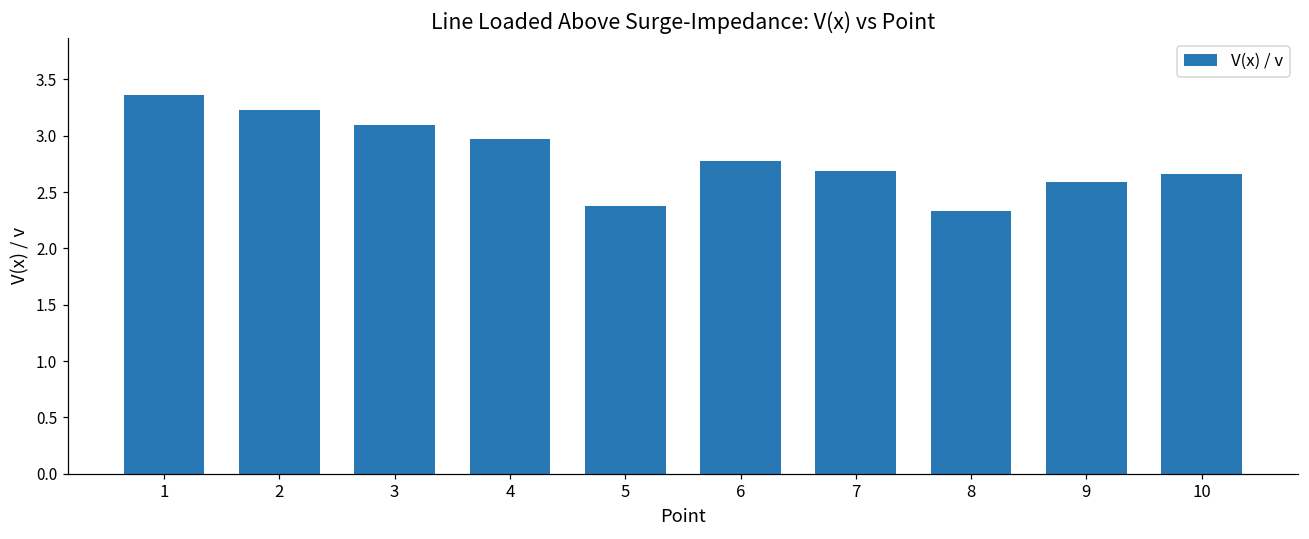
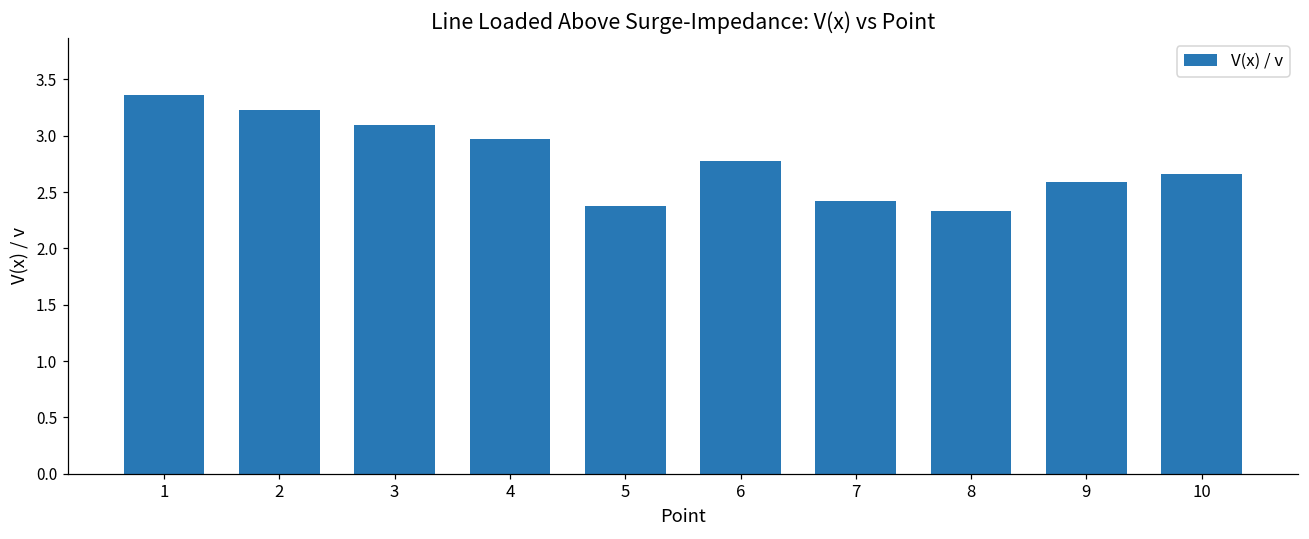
  {
    "1": 3.36,
    "2": 3.23,
    "3": 3.10,
    "4": 2.98,
    "5": 2.38,
    "6": 2.77,
-   "7": 2.69,
+   "7": 2.42,
    "8": 2.33,
    "9": 2.59,
    "10": 2.66
  }
